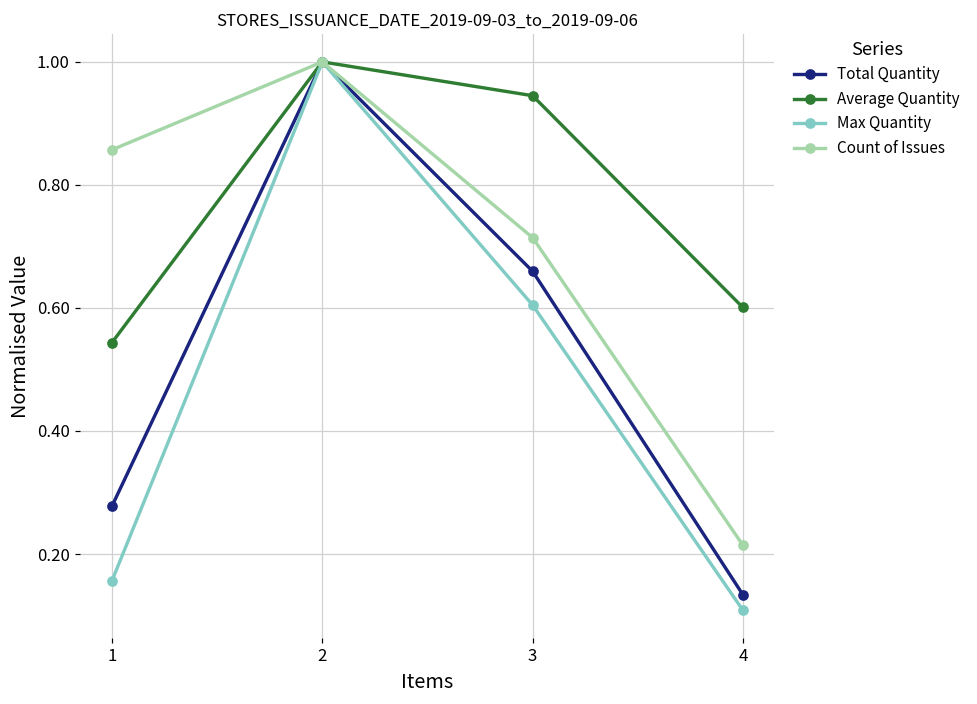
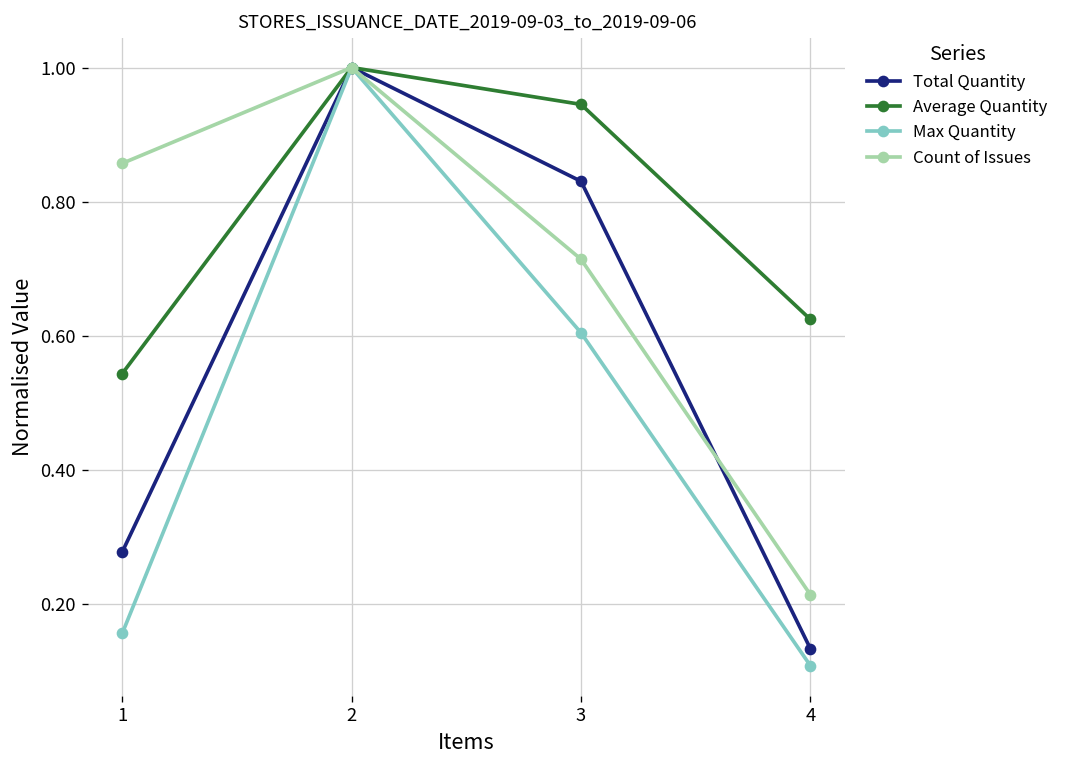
  {
    "Total Quantity": {
      "1": 0.28,
-     "3": 0.66,
+     "3": 0.83,
      "4": 0.13
    },
    "Average Quantity": {
      "1": 0.54,
      "3": 0.95,
-     "4": 0.60
+     "4": 0.62
    }
  }
